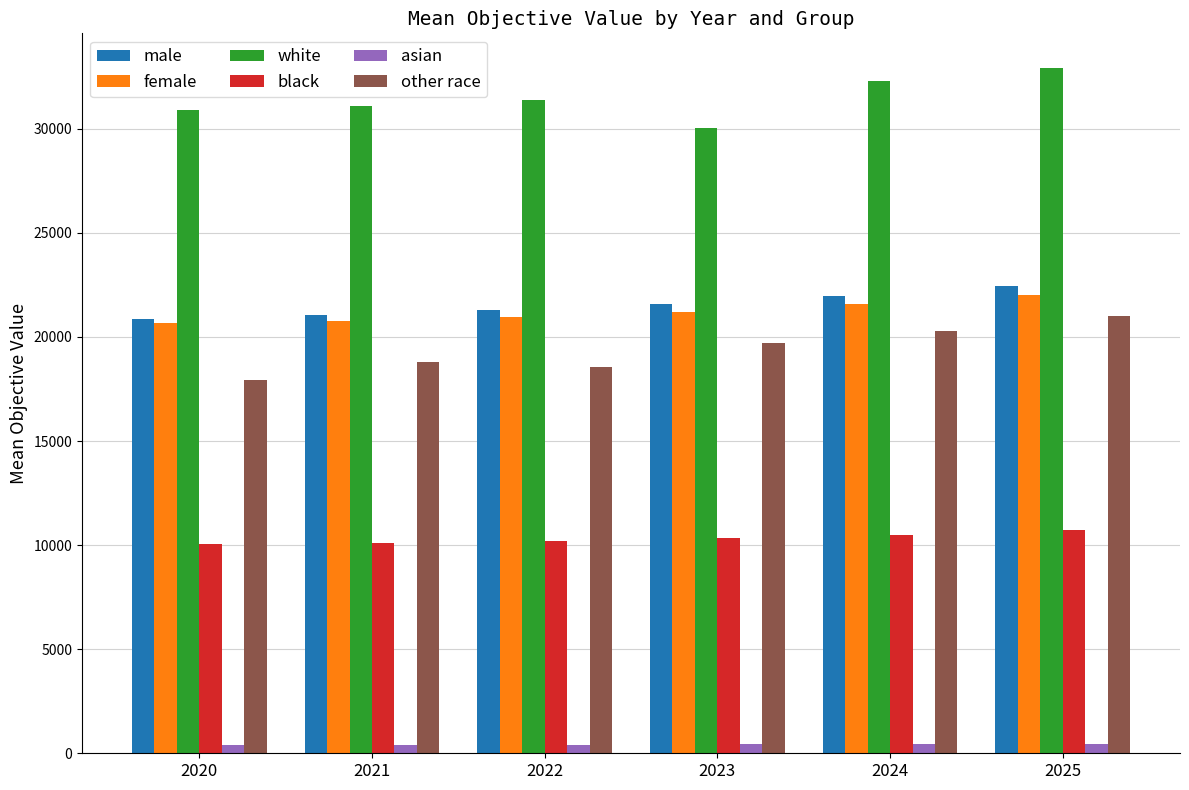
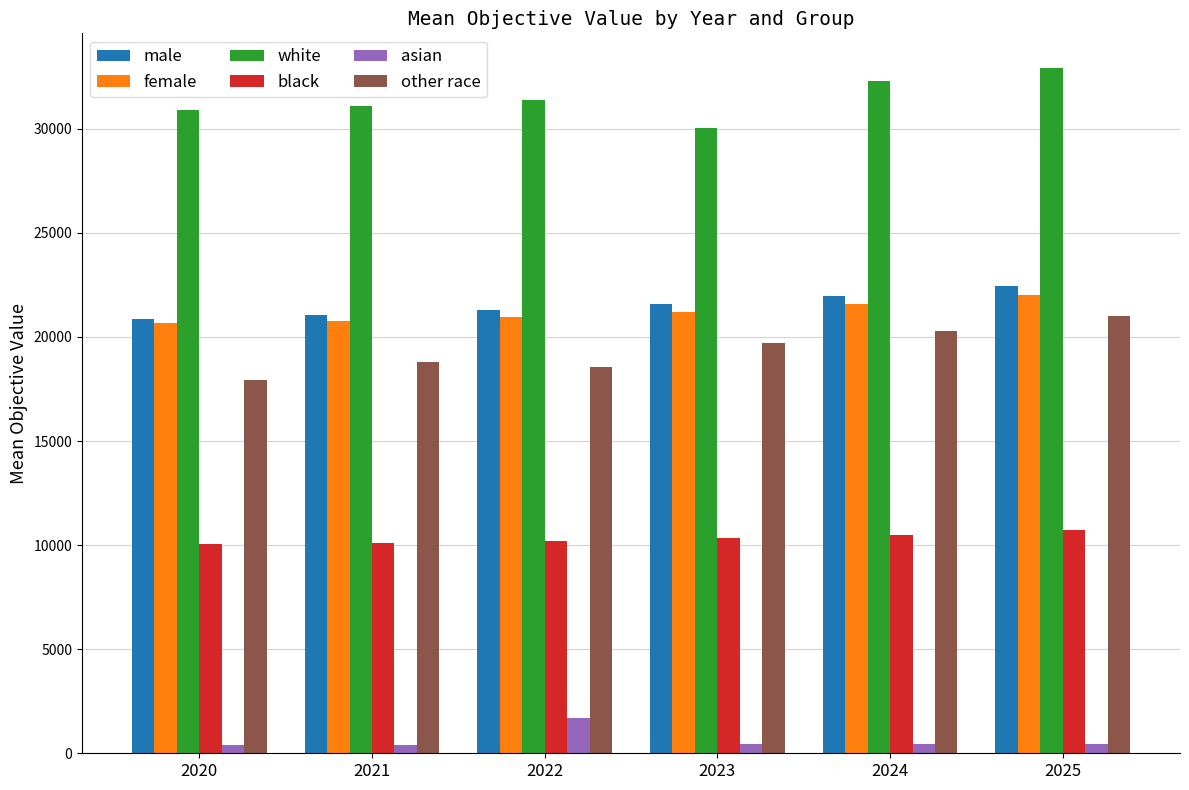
  {
    "male": {
      "2020": 20900,
      "2021": 21000,
      "2022": 21300,
      "2023": 21600,
      "2024": 22000,
      "2025": 22500
    },
    "female": {
      "2020": 20700,
      "2021": 20800,
      "2022": 21000,
      "2023": 21200,
      "2024": 21600,
      "2025": 22000
    },
    "white": {
      "2020": 30900,
      "2021": 31100,
      "2022": 31400,
      "2023": 30000,
      "2024": 32300,
      "2025": 32900
    },
    "black": {
      "2020": 10000,
      "2021": 10100,
      "2022": 10200,
      "2023": 10300,
      "2024": 10500,
      "2025": 10700
    },
    "asian": {
      "2020": 400,
      "2021": 400,
-     "2022": 400,
+     "2022": 1700,
      "2023": 400,
      "2024": 400,
      "2025": 500
    },
    "other race": {
      "2020": 17900,
      "2021": 18800,
      "2022": 18500,
      "2023": 19700,
      "2024": 20300,
      "2025": 21000
    }
  }
